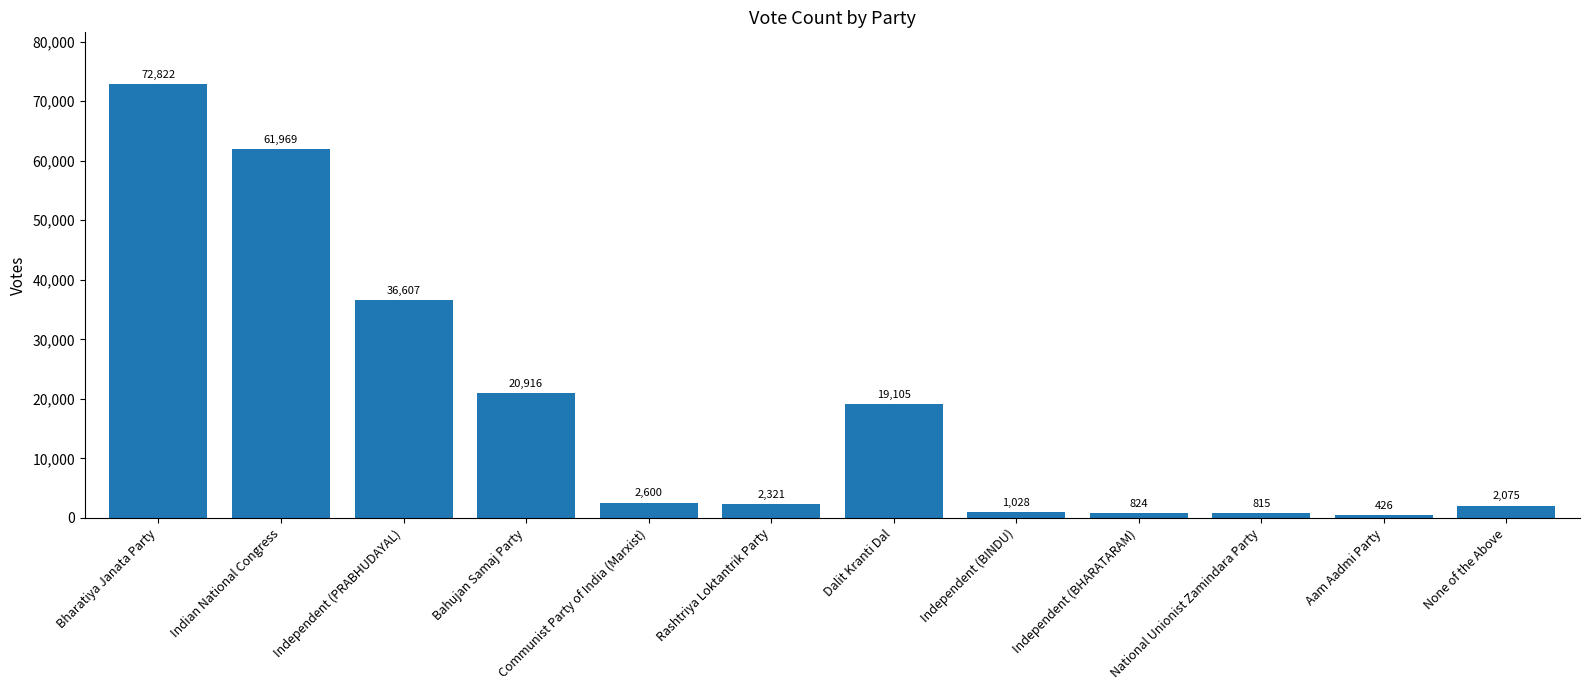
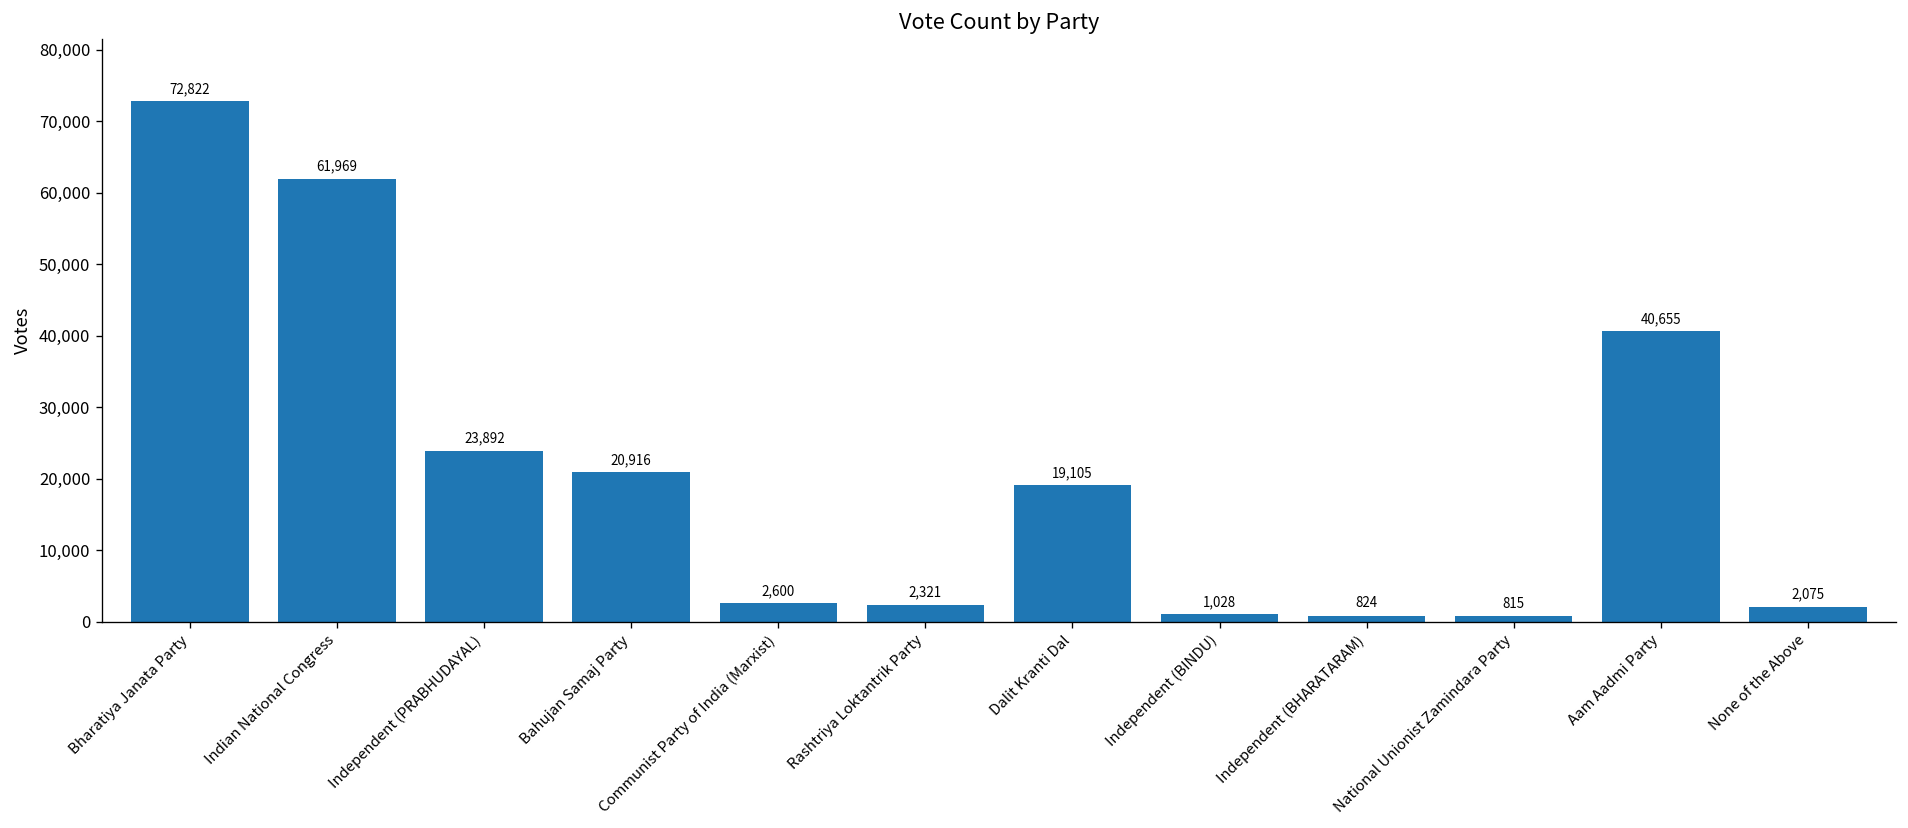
  {
    "Bharatiya Janata Party": "72,822",
    "Indian National Congress": "61,969",
-   "Independent (PRABHUDAYAL)": "36,607",
+   "Independent (PRABHUDAYAL)": "23,892",
    "Bahujan Samaj Party": "20,916",
    "Communist Party of India (Marxist)": "2,600",
    "Rashtriya Loktantrik Party": "2,321",
    "Dalit Kranti Dal": "19,105",
    "Independent (BINDU)": "1,028",
    "Independent (BHARATARAM)": "824",
    "National Unionist Zamindara Party": "815",
-   "Aam Aadmi Party": "426",
+   "Aam Aadmi Party": "40,655",
    "None of the Above": "2,075"
  }
